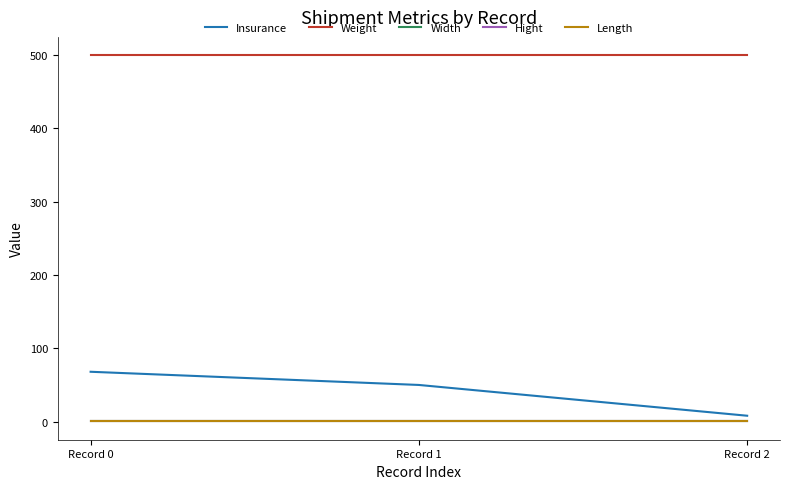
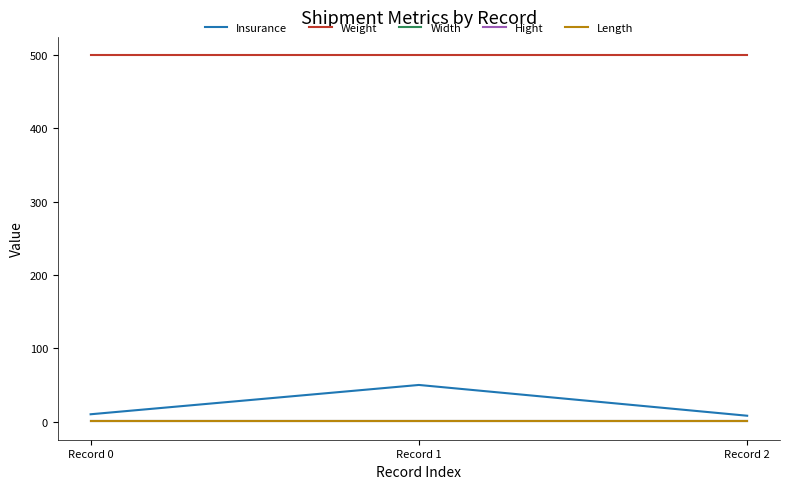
  {
    "Insurance": {
-     "Record 0": 70,
+     "Record 0": 10,
      "Record 1": 50,
      "Record 2": 10
    },
    "Weight": {
      "Record 0": 500,
      "Record 1": 500,
      "Record 2": 500
    },
    "Length": {
      "Record 0": 0,
      "Record 1": 0,
      "Record 2": 0
    }
  }
